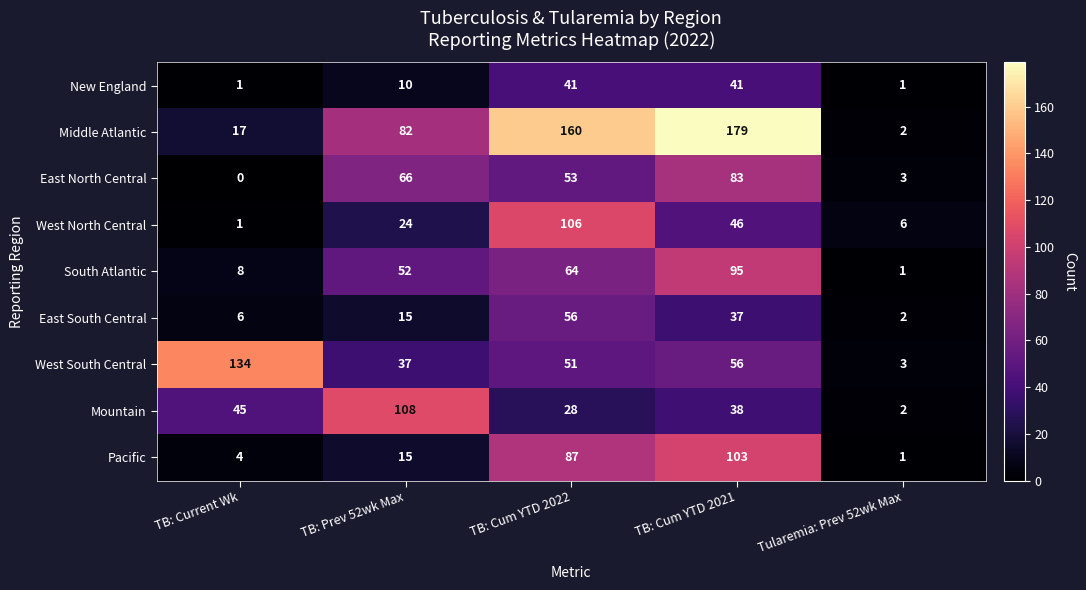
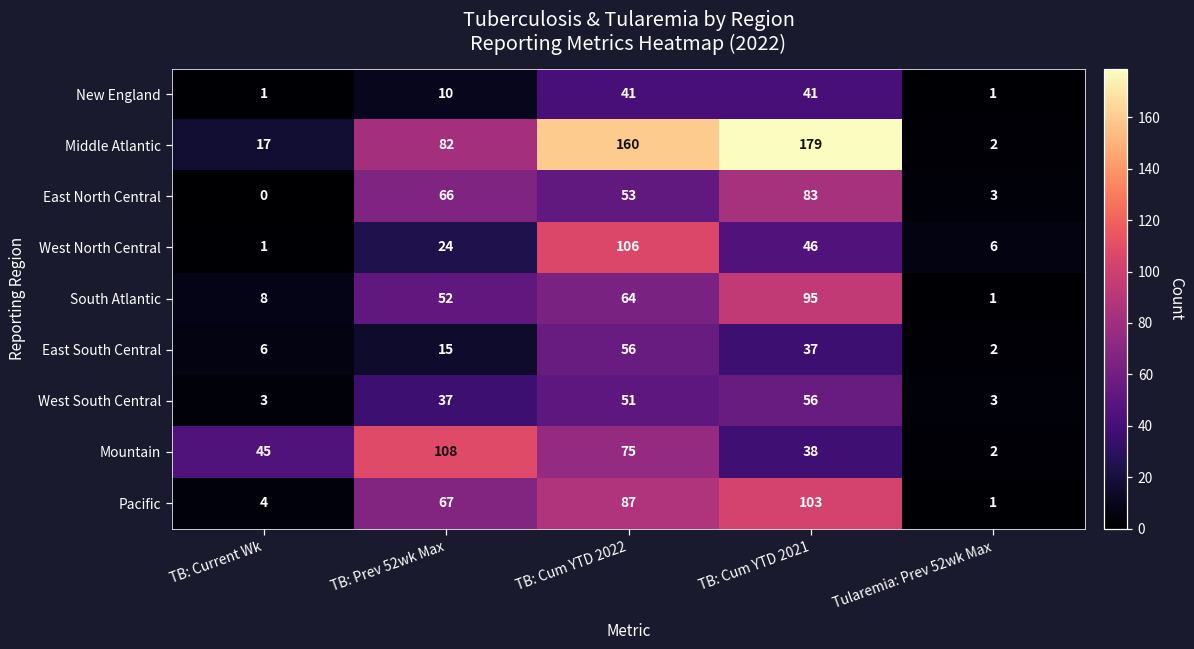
  {
    "New England": {
      "TB: Current Wk": 1,
      "TB: Prev 52wk Max": 10,
      "TB: Cum YTD 2022": 41,
      "TB: Cum YTD 2021": 41,
      "Tularemia: Prev 52wk Max": 1
    },
    "Middle Atlantic": {
      "TB: Current Wk": 17,
      "TB: Prev 52wk Max": 82,
      "TB: Cum YTD 2022": 160,
      "TB: Cum YTD 2021": 179,
      "Tularemia: Prev 52wk Max": 2
    },
    "East North Central": {
      "TB: Current Wk": 0,
      "TB: Prev 52wk Max": 66,
      "TB: Cum YTD 2022": 53,
      "TB: Cum YTD 2021": 83,
      "Tularemia: Prev 52wk Max": 3
    },
    "West North Central": {
      "TB: Current Wk": 1,
      "TB: Prev 52wk Max": 24,
      "TB: Cum YTD 2022": 106,
      "TB: Cum YTD 2021": 46,
      "Tularemia: Prev 52wk Max": 6
    },
    "South Atlantic": {
      "TB: Current Wk": 8,
      "TB: Prev 52wk Max": 52,
      "TB: Cum YTD 2022": 64,
      "TB: Cum YTD 2021": 95,
      "Tularemia: Prev 52wk Max": 1
    },
    "East South Central": {
      "TB: Current Wk": 6,
      "TB: Prev 52wk Max": 15,
      "TB: Cum YTD 2022": 56,
      "TB: Cum YTD 2021": 37,
      "Tularemia: Prev 52wk Max": 2
    },
    "West South Central": {
-     "TB: Current Wk": 134,
+     "TB: Current Wk": 3,
      "TB: Prev 52wk Max": 37,
      "TB: Cum YTD 2022": 51,
      "TB: Cum YTD 2021": 56,
      "Tularemia: Prev 52wk Max": 3
    },
    "Mountain": {
      "TB: Current Wk": 45,
      "TB: Prev 52wk Max": 108,
-     "TB: Cum YTD 2022": 28,
+     "TB: Cum YTD 2022": 75,
      "TB: Cum YTD 2021": 38,
      "Tularemia: Prev 52wk Max": 2
    },
    "Pacific": {
      "TB: Current Wk": 4,
-     "TB: Prev 52wk Max": 15,
+     "TB: Prev 52wk Max": 67,
      "TB: Cum YTD 2022": 87,
      "TB: Cum YTD 2021": 103,
      "Tularemia: Prev 52wk Max": 1
    }
  }
